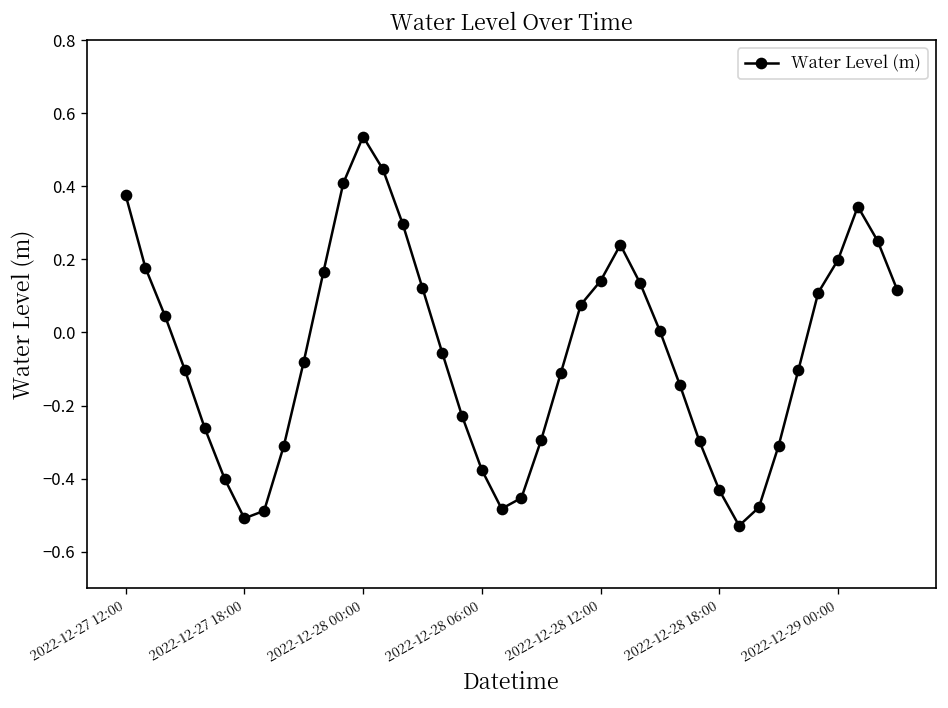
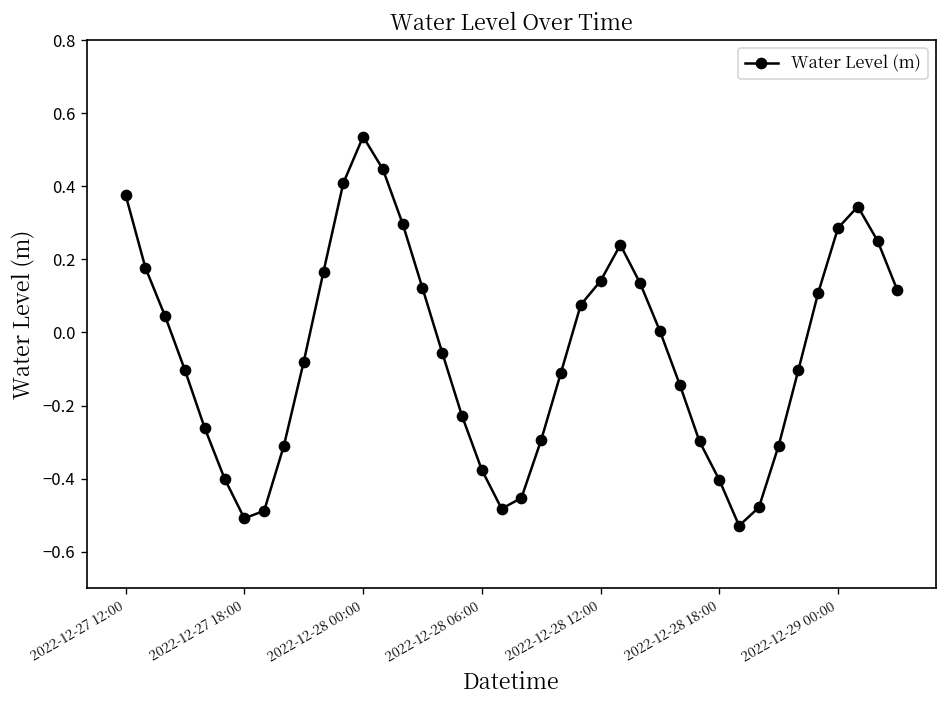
  {
    "2022-12-27 12:00": 0.38,
    "2022-12-27 18:00": -0.51,
    "2022-12-28 00:00": 0.54,
    "2022-12-28 06:00": -0.38,
    "2022-12-28 12:00": 0.14,
-   "2022-12-28 18:00": -0.43,
-   "2022-12-29 00:00": 0.20
+   "2022-12-28 18:00": -0.40,
+   "2022-12-29 00:00": 0.29
  }
